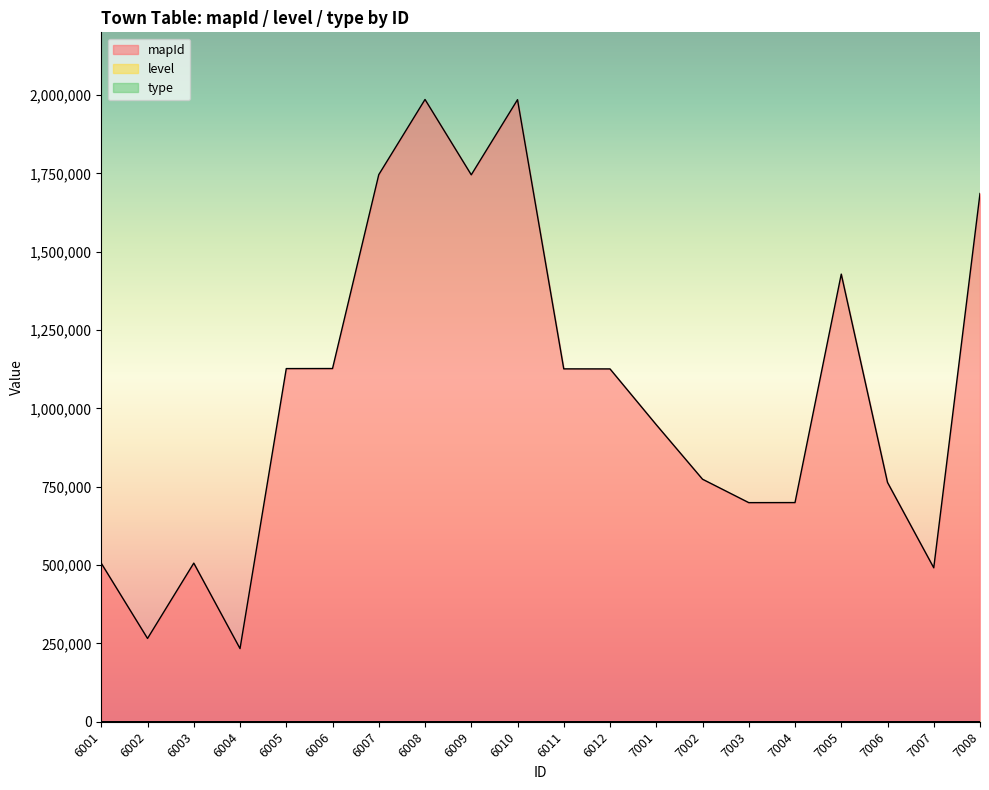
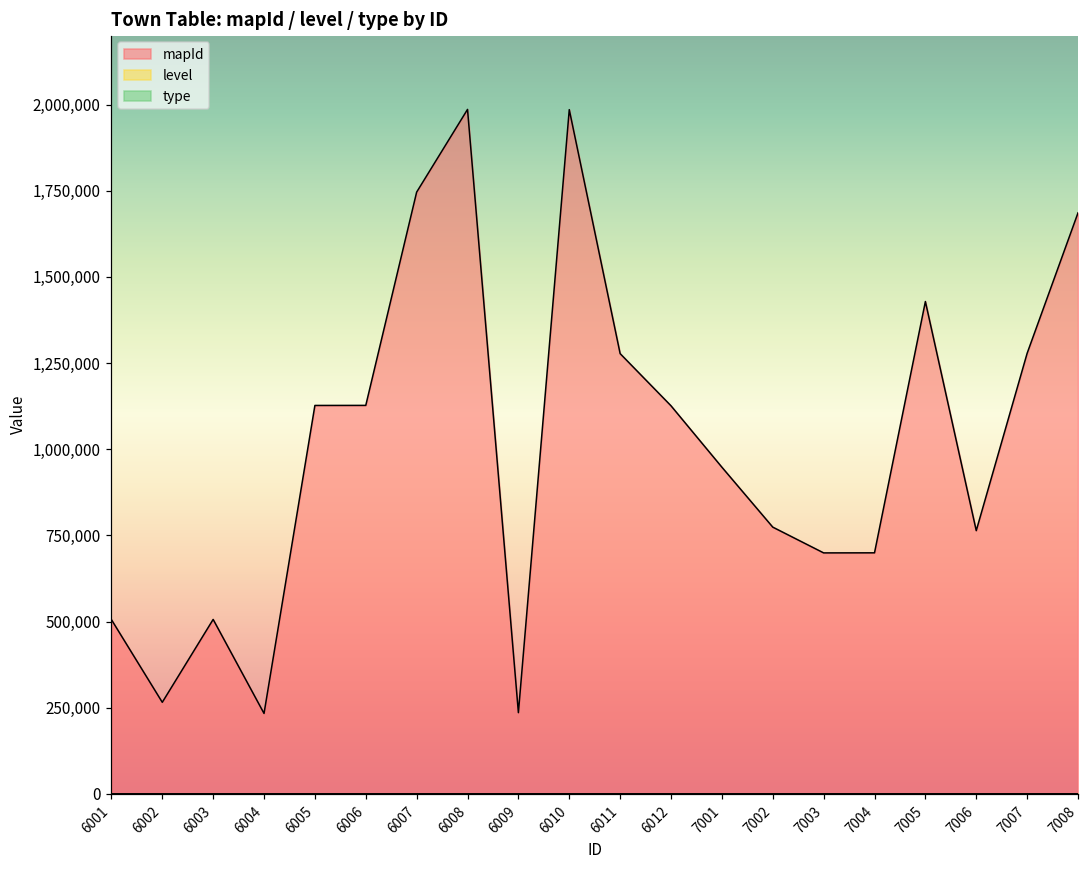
  {
    "mapId": {
      "6001": "510,000",
      "6002": "270,000",
      "6003": "510,000",
      "6004": "230,000",
      "6005": "1,130,000",
      "6006": "1,130,000",
      "6007": "1,750,000",
      "6008": "1,990,000",
-     "6009": "1,750,000",
+     "6009": "240,000",
      "6010": "1,990,000",
-     "6011": "1,130,000",
+     "6011": "1,280,000",
      "6012": "1,130,000",
      "7001": "950,000",
      "7002": "770,000",
      "7003": "700,000",
      "7004": "700,000",
      "7005": "1,430,000",
      "7006": "760,000",
-     "7007": "490,000",
+     "7007": "1,280,000",
      "7008": "1,690,000"
    },
    "type": {
      "6001": "0",
      "6002": "0",
      "6003": "0",
      "6004": "0",
      "6005": "0",
      "6006": "0",
      "6007": "0",
      "6008": "0",
      "6009": "0",
      "6010": "0",
      "6011": "0",
      "6012": "0",
      "7001": "0",
      "7002": "0",
      "7003": "0",
      "7004": "0",
      "7005": "0",
      "7006": "0",
      "7007": "0",
      "7008": "0"
    }
  }
